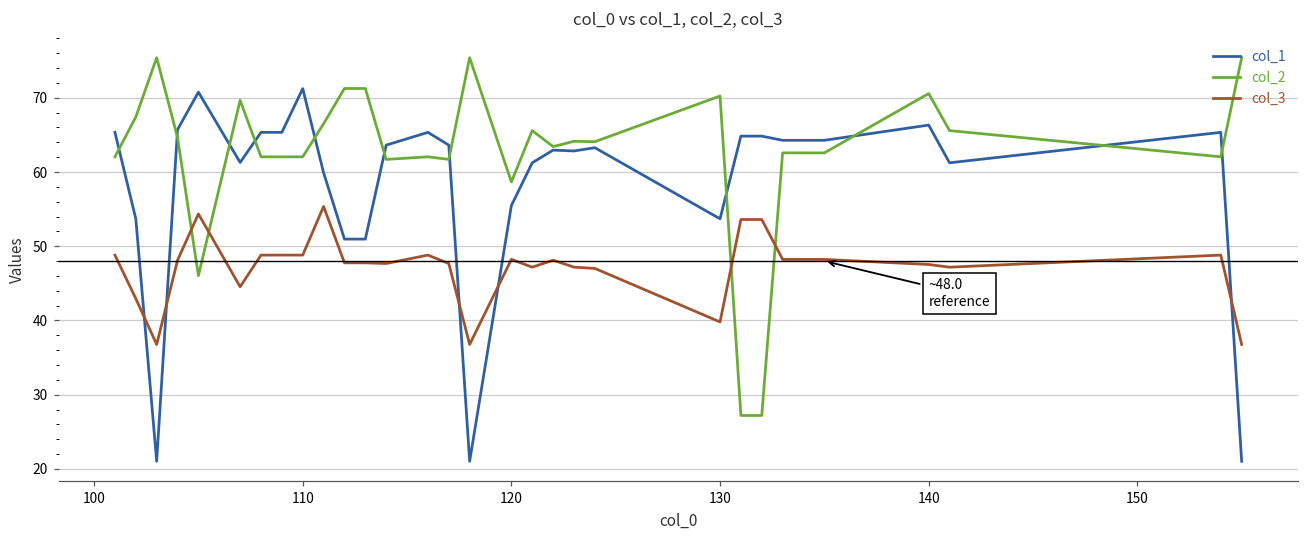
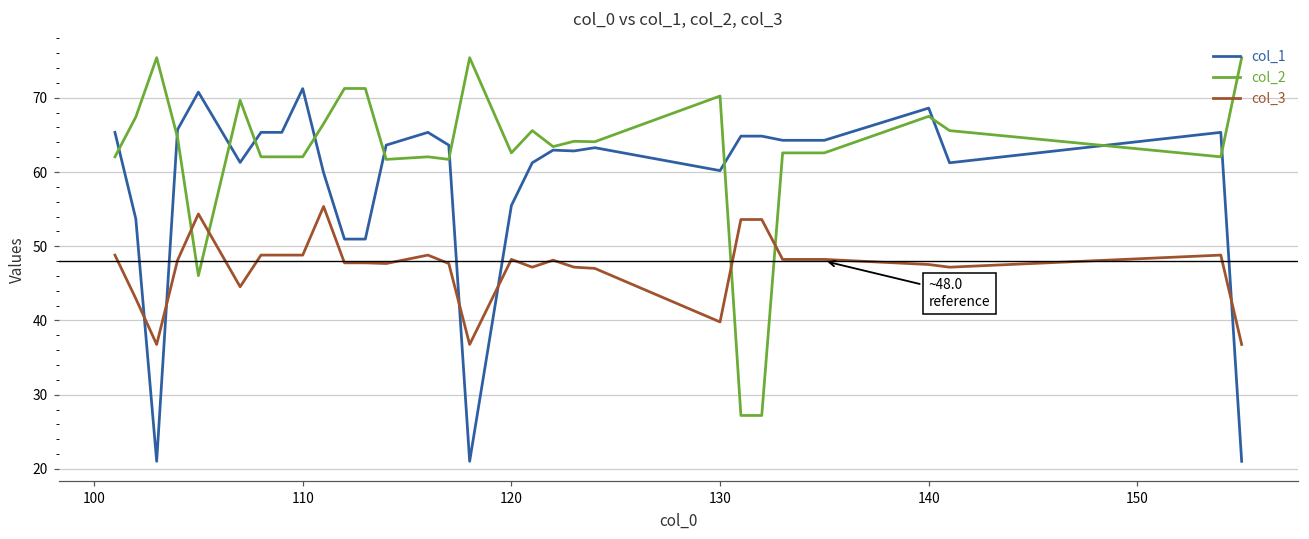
  {
    "col_1": {
      "110": 71,
      "120": 55,
-     "130": 54,
-     "140": 66
+     "130": 60,
+     "140": 69
    },
    "col_2": {
      "110": 62,
-     "120": 59,
+     "120": 63,
      "130": 70,
-     "140": 71
+     "140": 68
    },
    "col_3": {
      "110": 49,
      "120": 48,
      "130": 40
    }
  }
